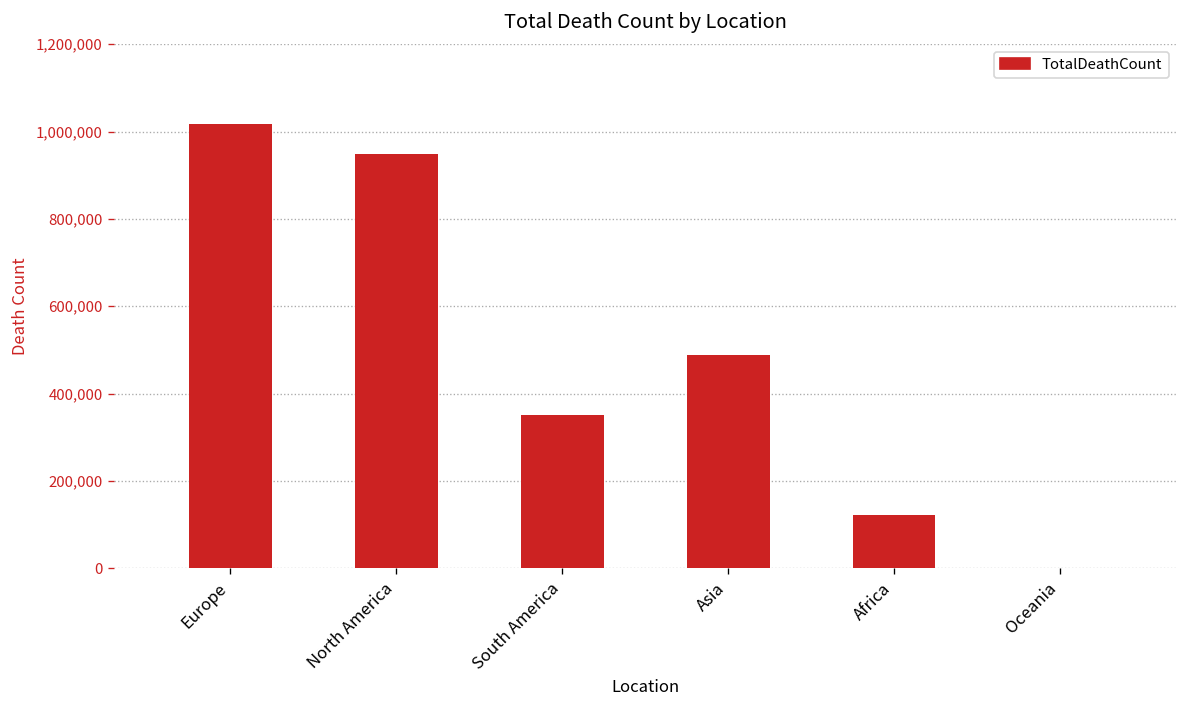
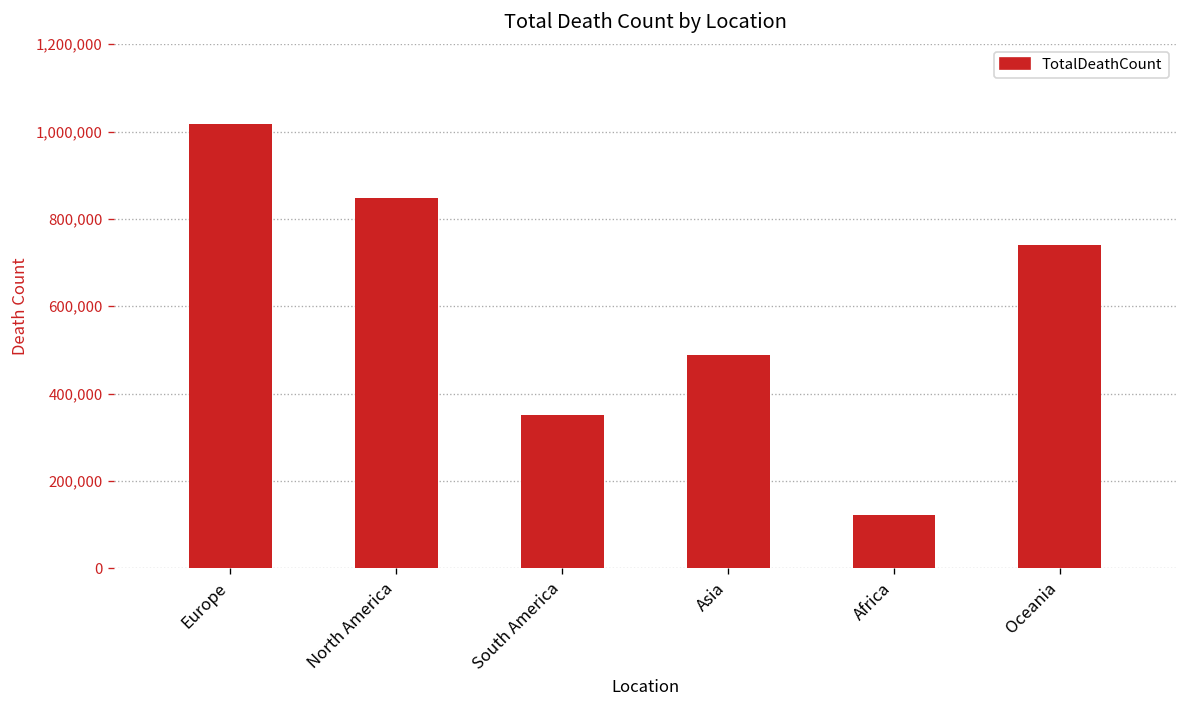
  {
    "Europe": "1,020,000",
-   "North America": "950,000",
+   "North America": "850,000",
    "South America": "350,000",
    "Asia": "490,000",
    "Africa": "120,000",
-   "Oceania": "0"
+   "Oceania": "740,000"
  }
